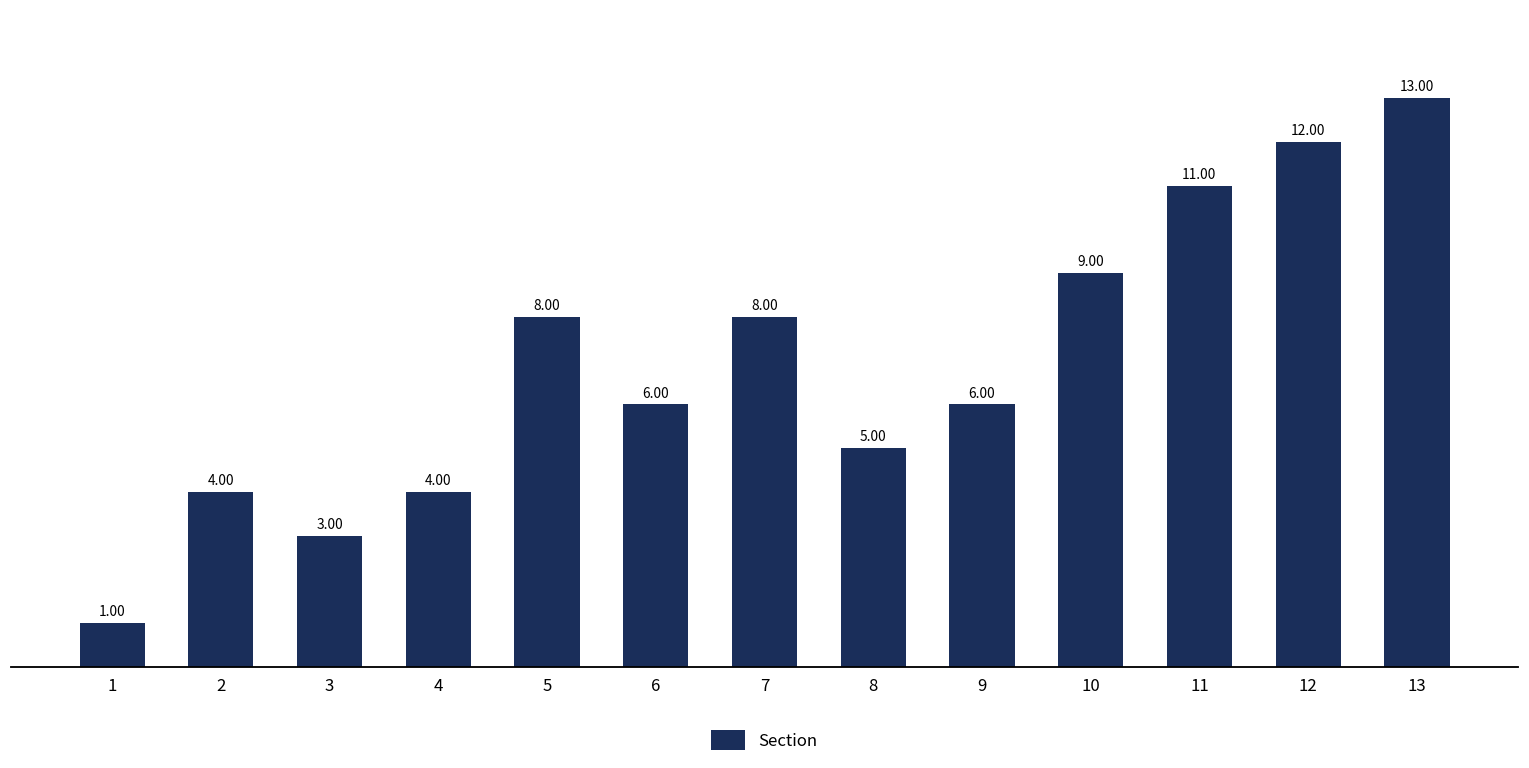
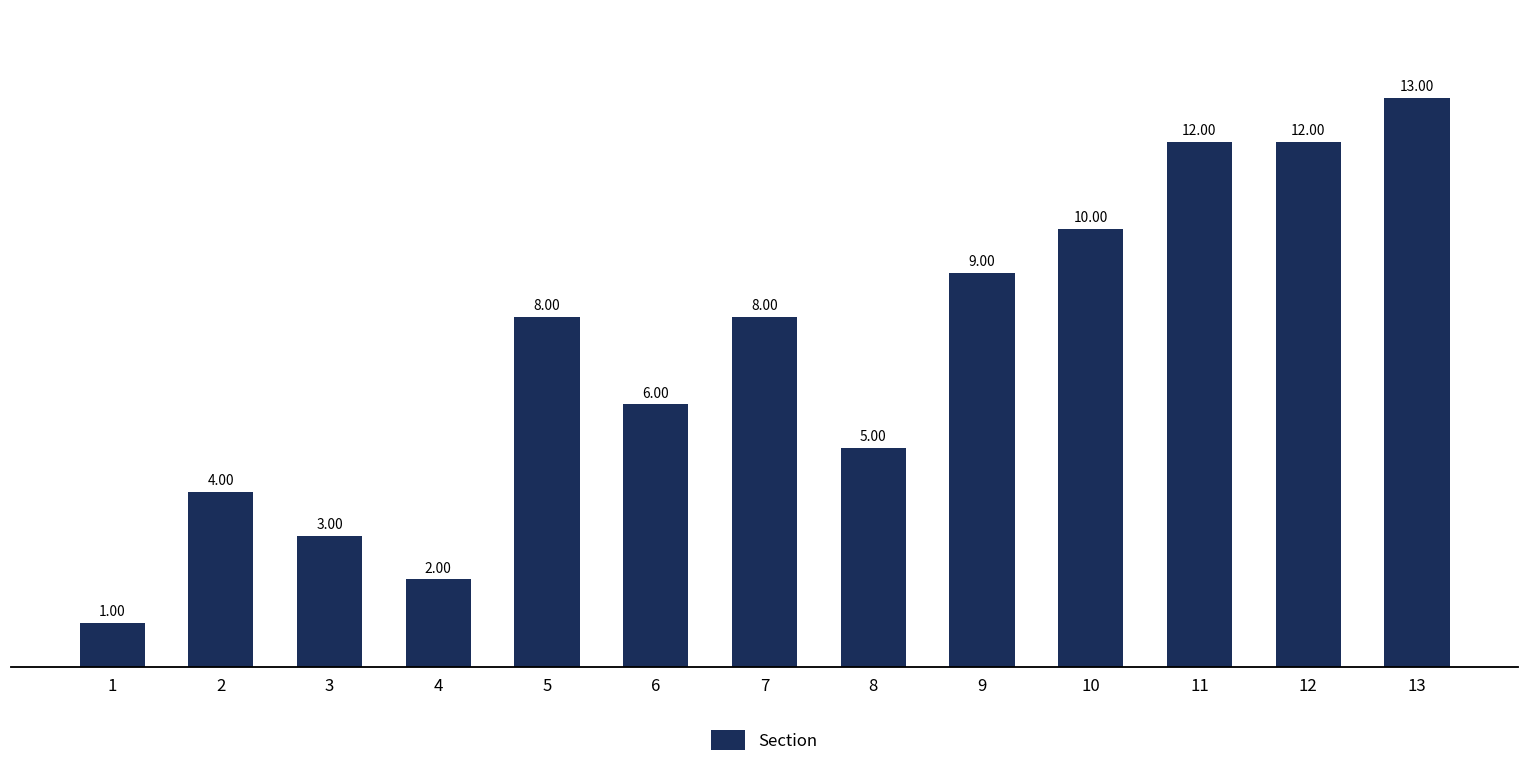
  {
    "1": 1.00,
    "2": 4.00,
    "3": 3.00,
-   "4": 4.00,
+   "4": 2.00,
    "5": 8.00,
    "6": 6.00,
    "7": 8.00,
    "8": 5.00,
-   "9": 6.00,
-   "10": 9.00,
-   "11": 11.00,
+   "9": 9.00,
+   "10": 10.00,
+   "11": 12.00,
    "12": 12.00,
    "13": 13.00
  }
